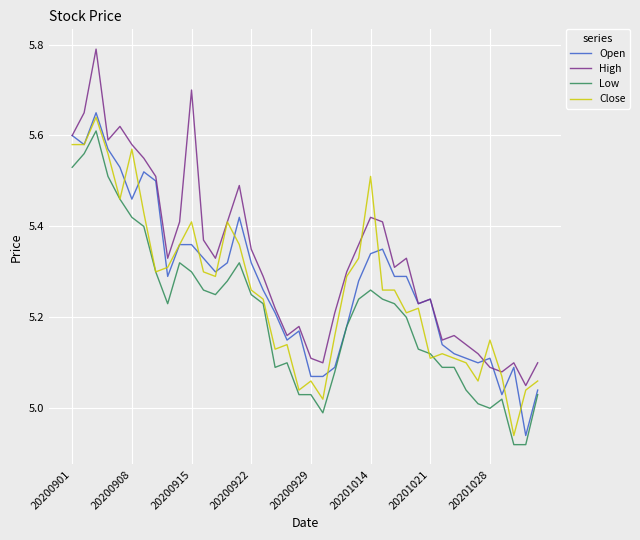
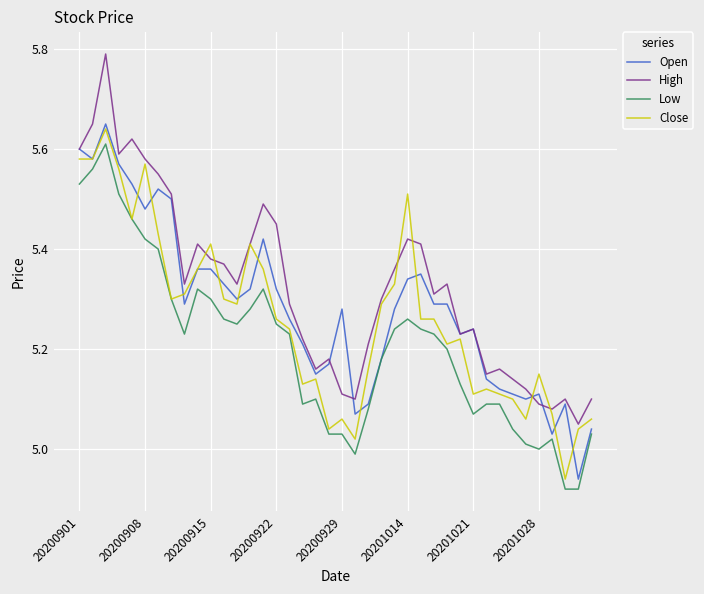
  {
    "Open": {
-     "20200908": 5.46,
+     "20200908": 5.48,
      "20200915": 5.36,
      "20200922": 5.32,
-     "20200929": 5.07,
+     "20200929": 5.28,
      "20201014": 5.34,
      "20201028": 5.11
    },
    "High": {
      "20200908": 5.58,
-     "20200915": 5.70,
-     "20200922": 5.35,
+     "20200915": 5.38,
+     "20200922": 5.45,
      "20200929": 5.11,
      "20201014": 5.42,
      "20201028": 5.09
    },
    "Low": {
      "20200901": 5.53,
      "20200908": 5.42,
      "20200915": 5.30,
      "20200922": 5.25,
      "20200929": 5.03,
      "20201014": 5.26,
-     "20201021": 5.12,
+     "20201021": 5.07,
      "20201028": 5.00
    },
    "Close": {
      "20200901": 5.58,
      "20200908": 5.57,
      "20200915": 5.41,
      "20200922": 5.26,
      "20200929": 5.06,
      "20201014": 5.51,
      "20201021": 5.11,
      "20201028": 5.15
    }
  }
